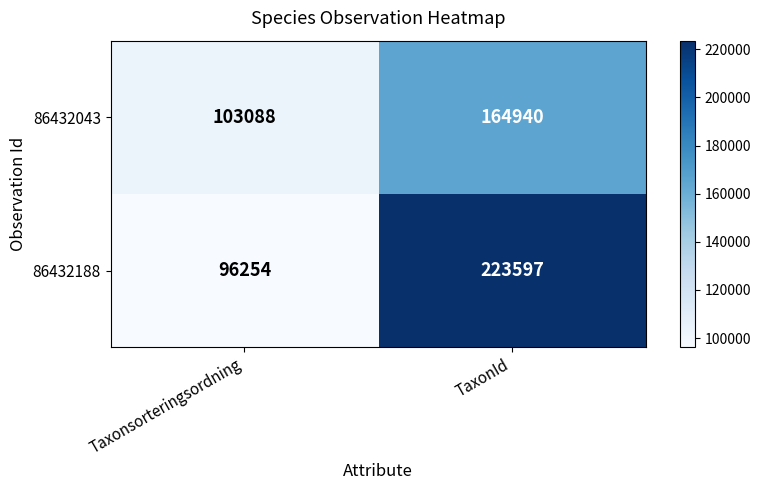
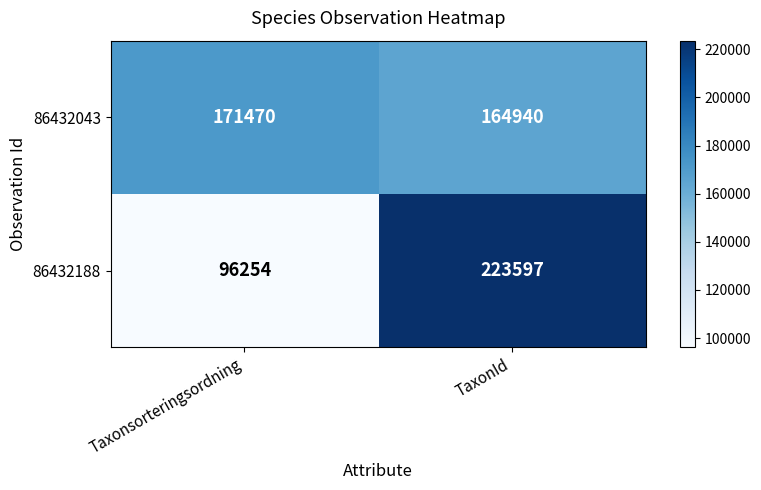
  {
    "86432043": {
-     "Taxonsorteringsordning": 103088,
+     "Taxonsorteringsordning": 171470,
      "TaxonId": 164940
    },
    "86432188": {
      "Taxonsorteringsordning": 96254,
      "TaxonId": 223597
    }
  }
